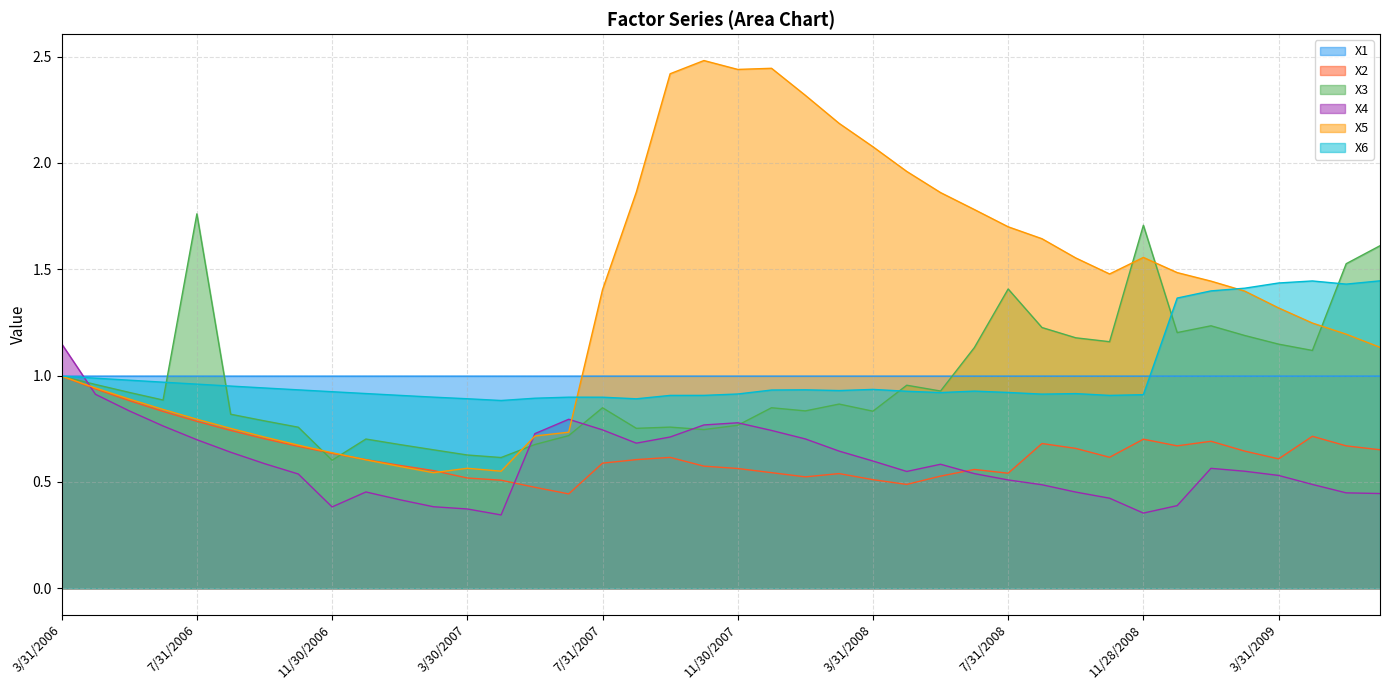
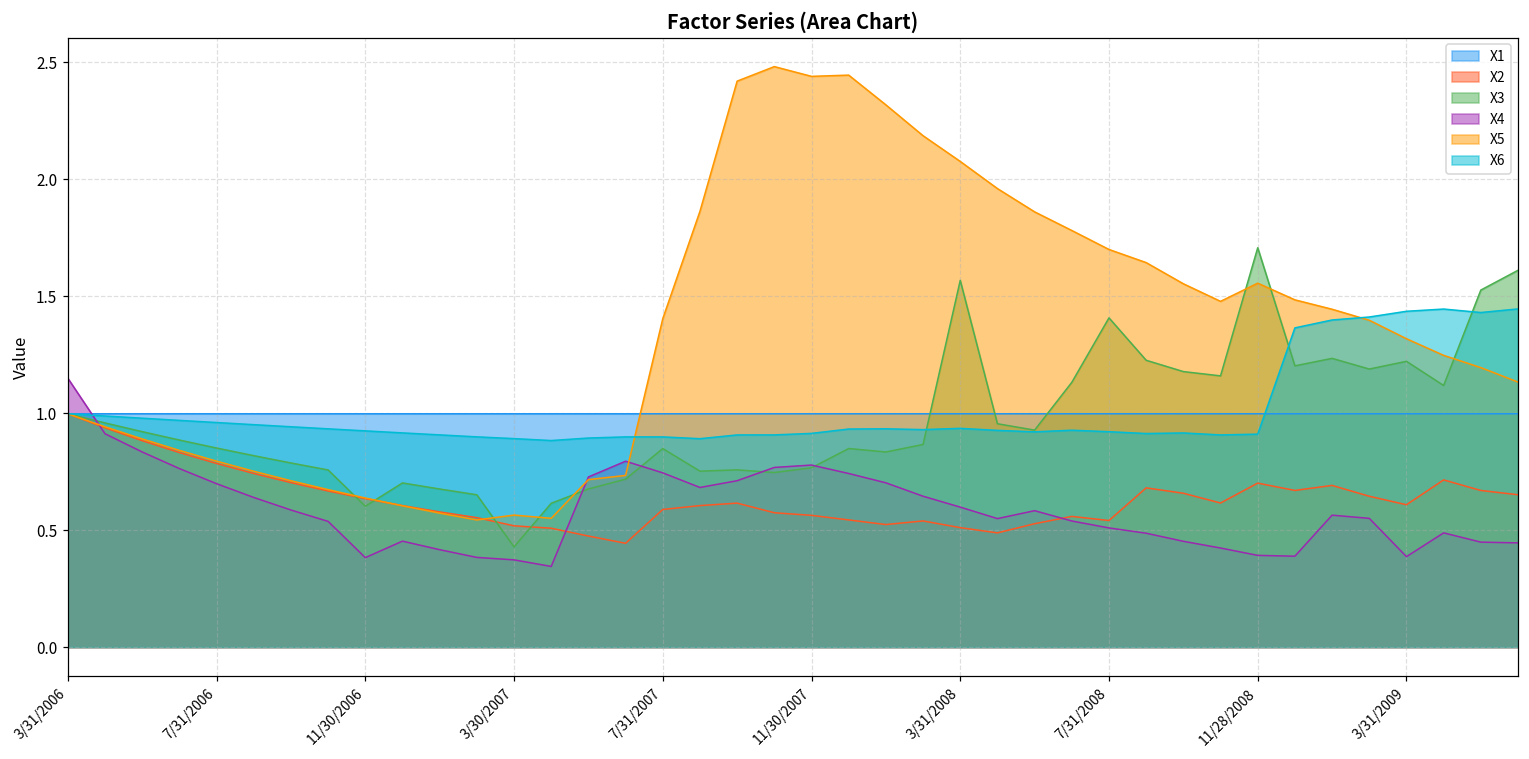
  {
    "X3": {
-     "7/31/2006": 1.76,
+     "7/31/2006": 0.85,
      "11/30/2006": 0.60,
-     "3/30/2007": 0.63,
+     "3/30/2007": 0.43,
      "7/31/2007": 0.85,
-     "3/31/2008": 0.83,
+     "3/31/2008": 1.57,
      "7/31/2008": 1.41,
      "11/28/2008": 1.71,
-     "3/31/2009": 1.15
+     "3/31/2009": 1.22
    },
    "X4": {
      "3/31/2006": 1.15,
      "7/31/2006": 0.70,
      "11/30/2006": 0.38,
      "3/30/2007": 0.37,
      "7/31/2007": 0.74,
      "3/31/2008": 0.60,
      "7/31/2008": 0.51,
-     "11/28/2008": 0.35,
-     "3/31/2009": 0.53
+     "11/28/2008": 0.39,
+     "3/31/2009": 0.39
    }
  }
